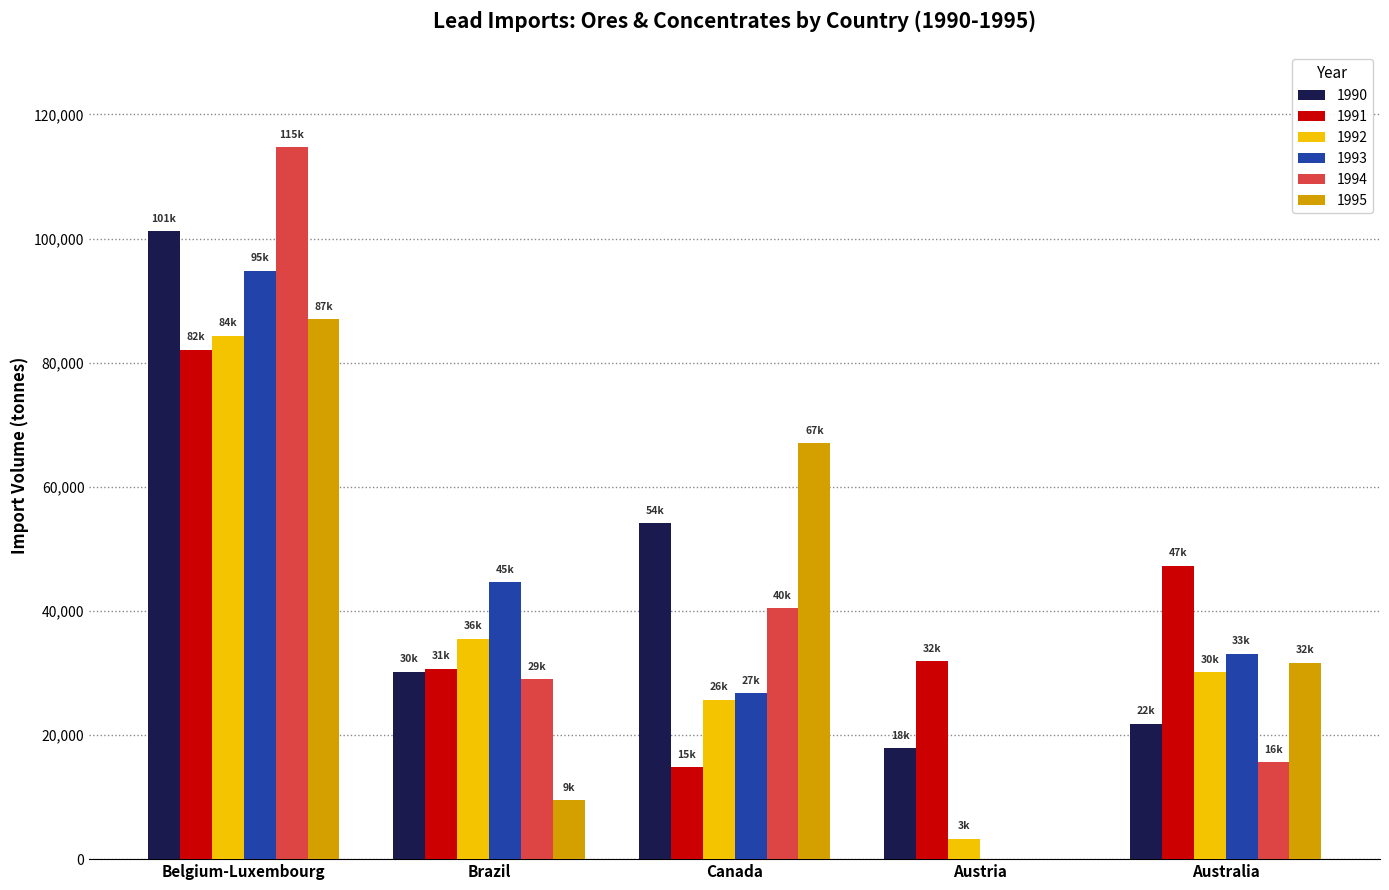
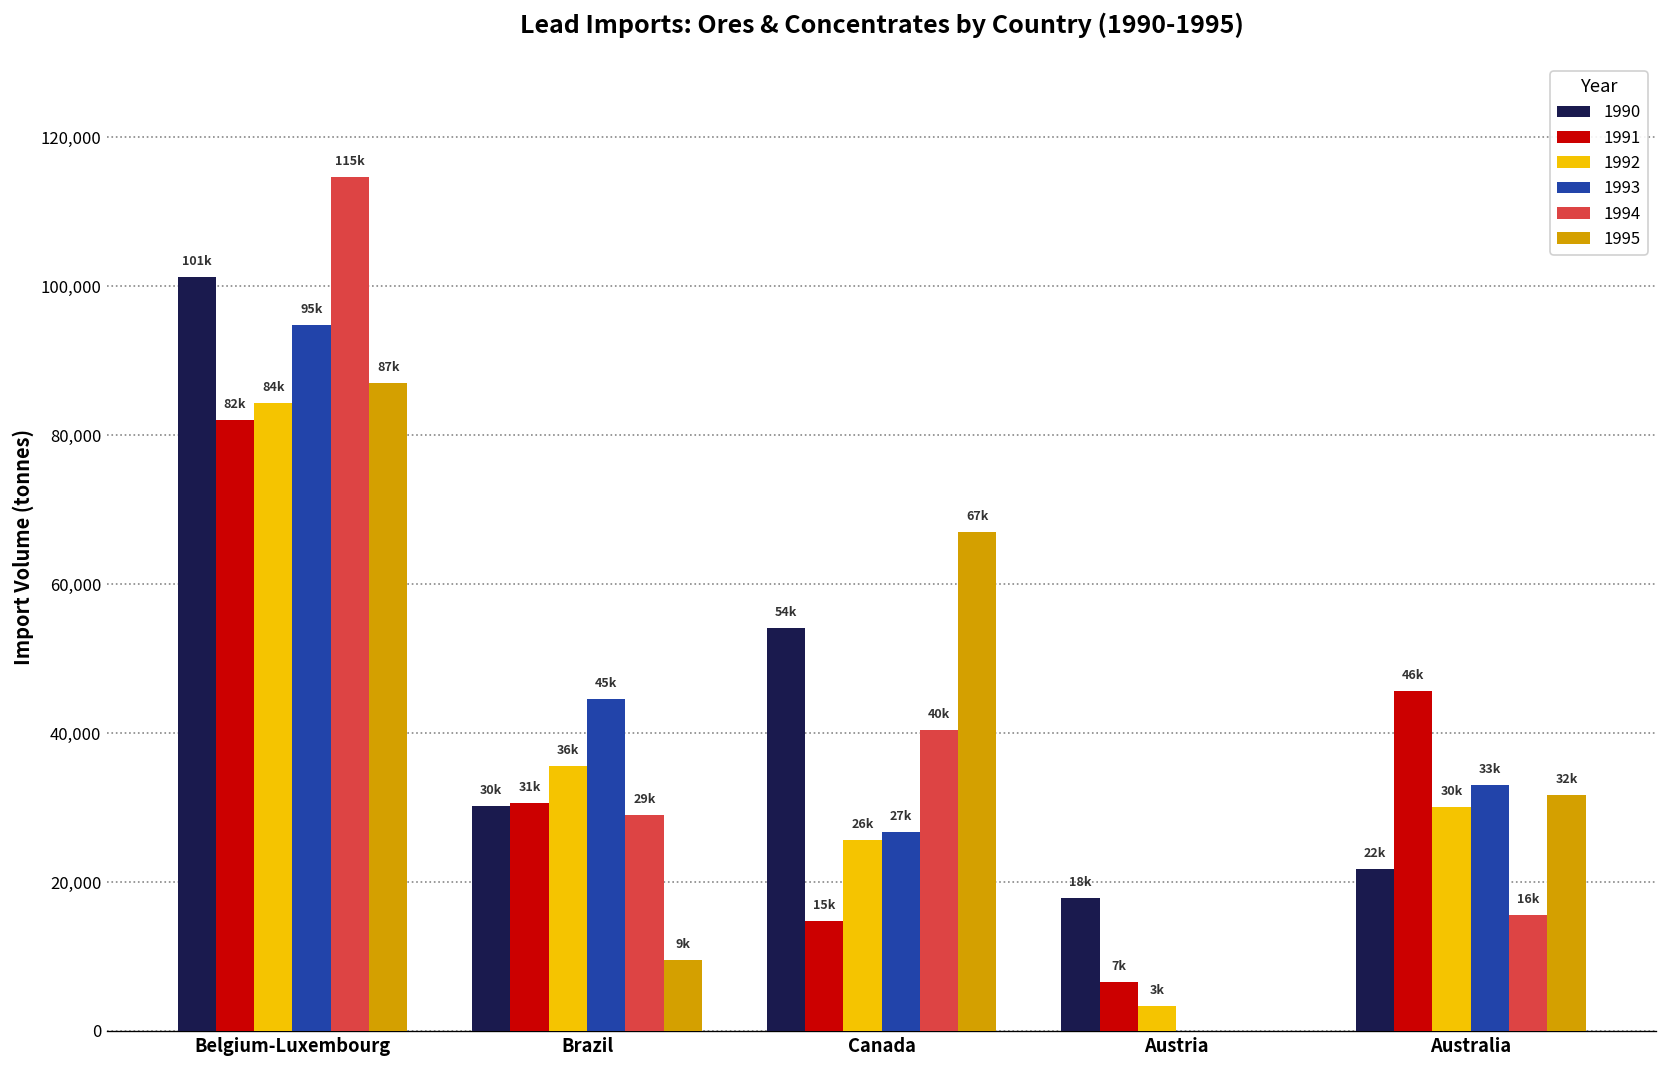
  {
    "1990": {
      "Belgium-Luxembourg": "101k",
      "Brazil": "30k",
      "Canada": "54k",
      "Austria": "18k",
      "Australia": "22k"
    },
    "1991": {
      "Belgium-Luxembourg": "82k",
      "Brazil": "31k",
      "Canada": "15k",
-     "Austria": "32k",
-     "Australia": "47k"
+     "Austria": "7k",
+     "Australia": "46k"
    },
    "1993": {
      "Belgium-Luxembourg": "95k",
      "Brazil": "45k",
      "Canada": "27k",
      "Australia": "33k"
    },
    "1994": {
      "Belgium-Luxembourg": "115k",
      "Brazil": "29k",
      "Canada": "40k",
      "Australia": "16k"
    }
  }
